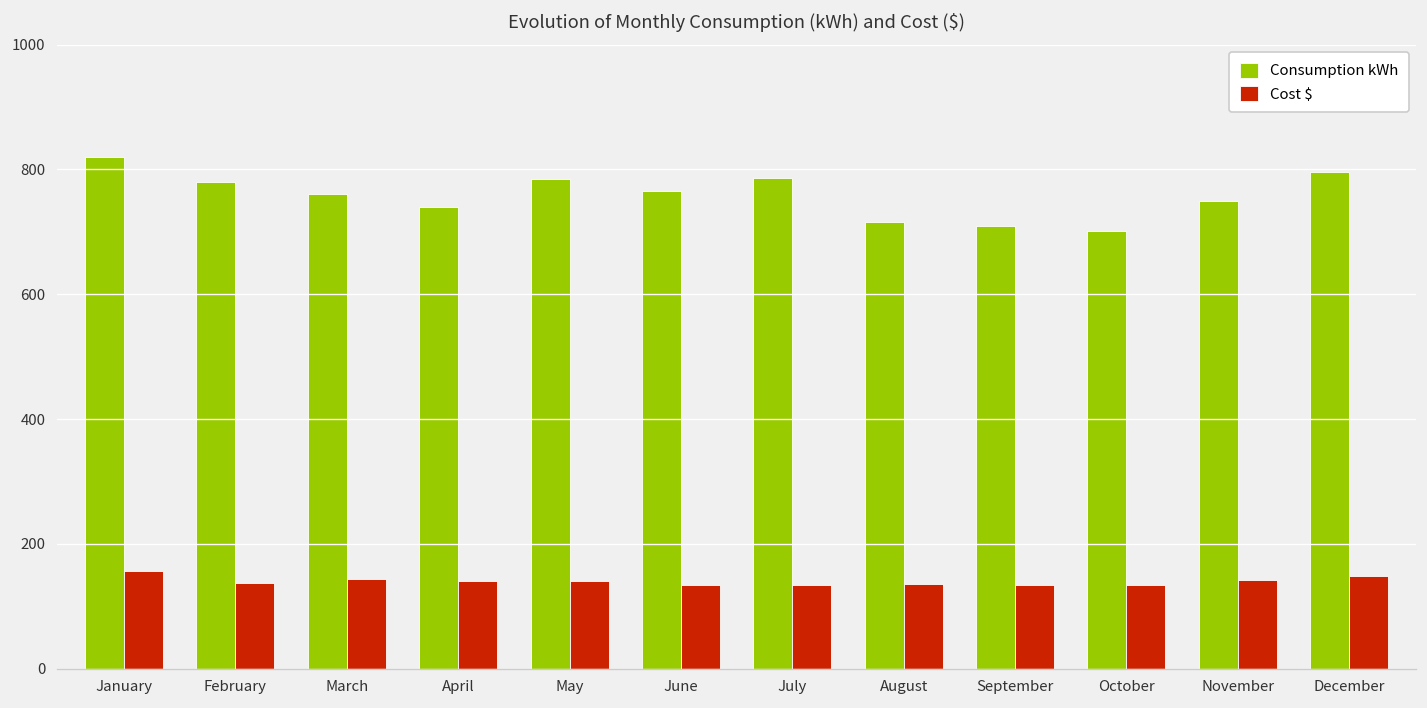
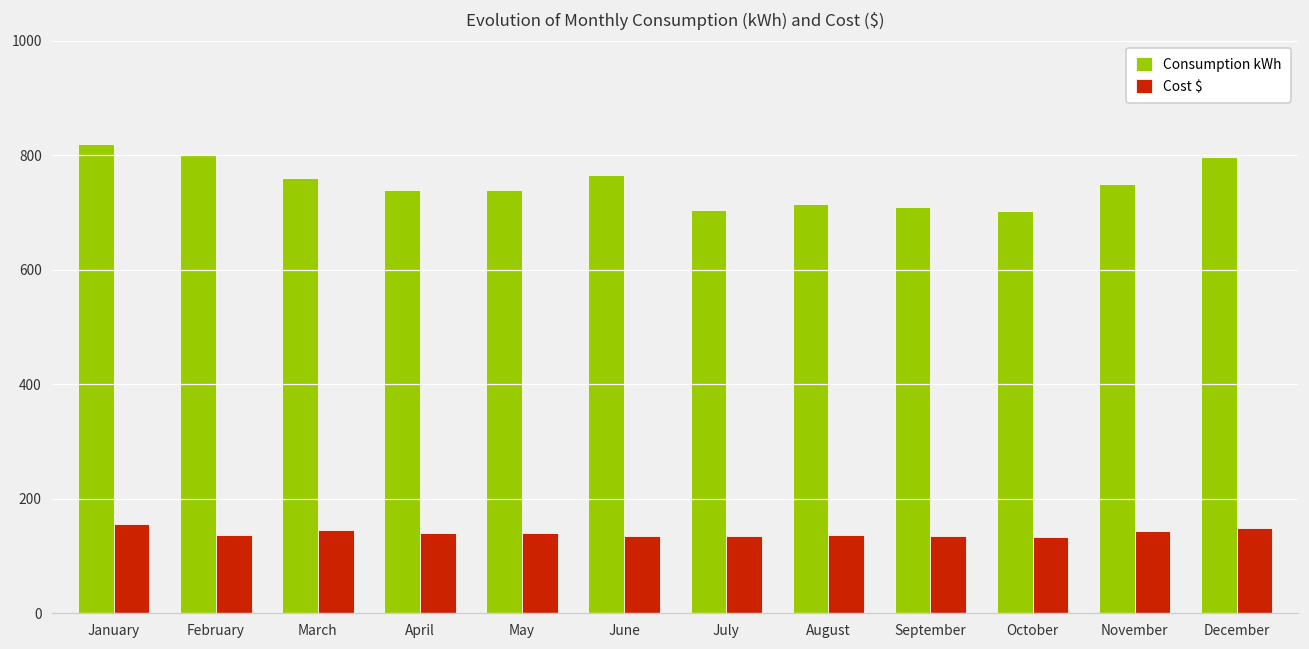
  {
    "Consumption kWh": {
      "January": 820,
-     "February": 780,
+     "February": 800,
      "March": 760,
      "April": 740,
-     "May": 780,
+     "May": 740,
      "June": 770,
-     "July": 790,
+     "July": 710,
      "August": 720,
      "September": 710,
      "October": 700,
      "November": 750,
      "December": 800
    },
    "Cost $": {
      "January": 160,
      "February": 140,
      "March": 140,
      "April": 140,
      "May": 140,
      "June": 130,
      "July": 130,
      "August": 140,
      "September": 130,
      "October": 130,
      "November": 140,
      "December": 150
    }
  }
